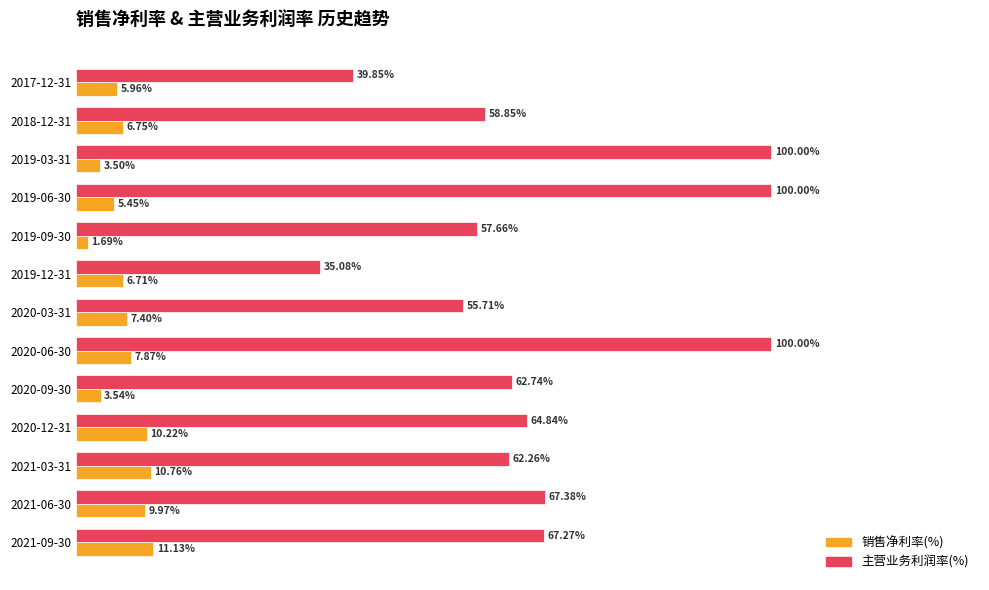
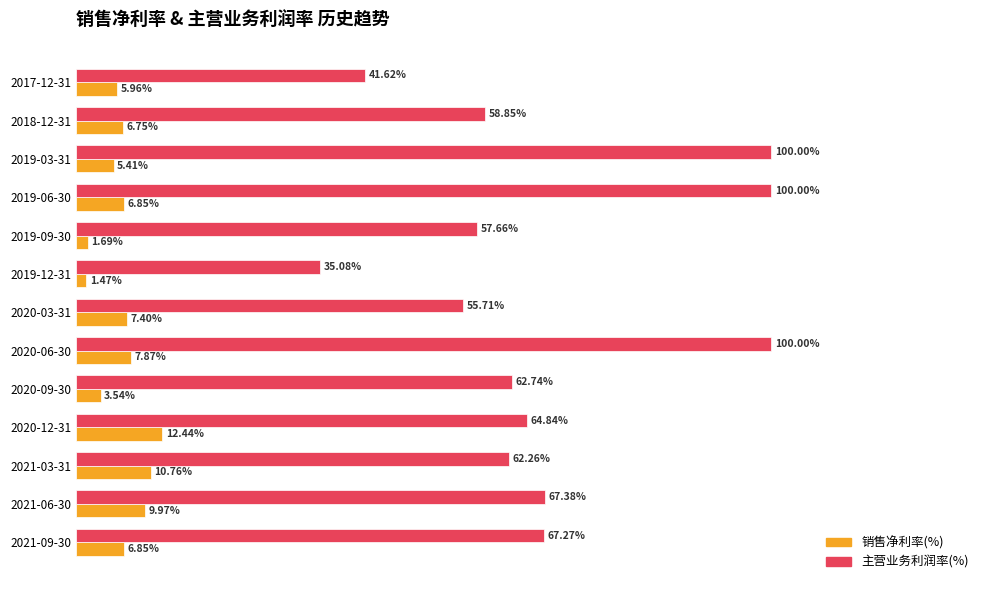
  {
    "销售净利率(%)": {
      "2017-12-31": "5.96%",
      "2018-12-31": "6.75%",
-     "2019-03-31": "3.50%",
-     "2019-06-30": "5.45%",
+     "2019-03-31": "5.41%",
+     "2019-06-30": "6.85%",
      "2019-09-30": "1.69%",
-     "2019-12-31": "6.71%",
+     "2019-12-31": "1.47%",
      "2020-03-31": "7.40%",
      "2020-06-30": "7.87%",
      "2020-09-30": "3.54%",
-     "2020-12-31": "10.22%",
+     "2020-12-31": "12.44%",
      "2021-03-31": "10.76%",
      "2021-06-30": "9.97%",
-     "2021-09-30": "11.13%"
+     "2021-09-30": "6.85%"
    },
    "主营业务利润率(%)": {
-     "2017-12-31": "39.85%",
+     "2017-12-31": "41.62%",
      "2018-12-31": "58.85%",
      "2019-03-31": "100.00%",
      "2019-06-30": "100.00%",
      "2019-09-30": "57.66%",
      "2019-12-31": "35.08%",
      "2020-03-31": "55.71%",
      "2020-06-30": "100.00%",
      "2020-09-30": "62.74%",
      "2020-12-31": "64.84%",
      "2021-03-31": "62.26%",
      "2021-06-30": "67.38%",
      "2021-09-30": "67.27%"
    }
  }
